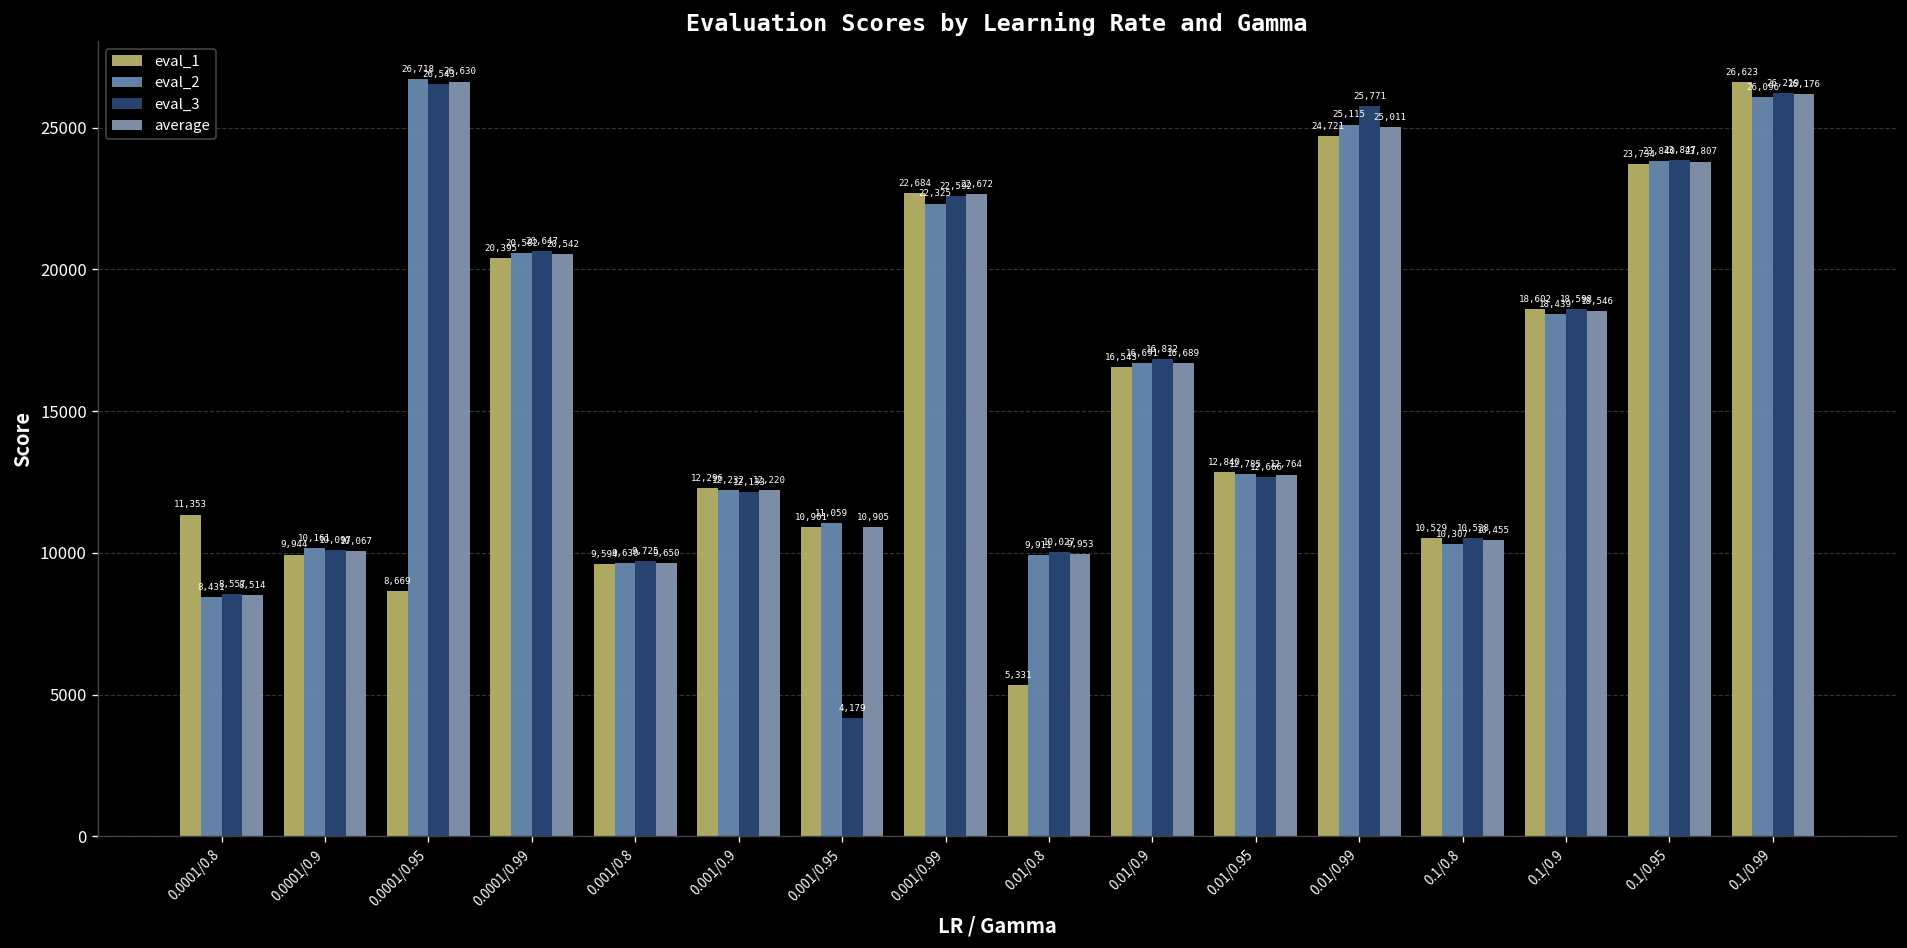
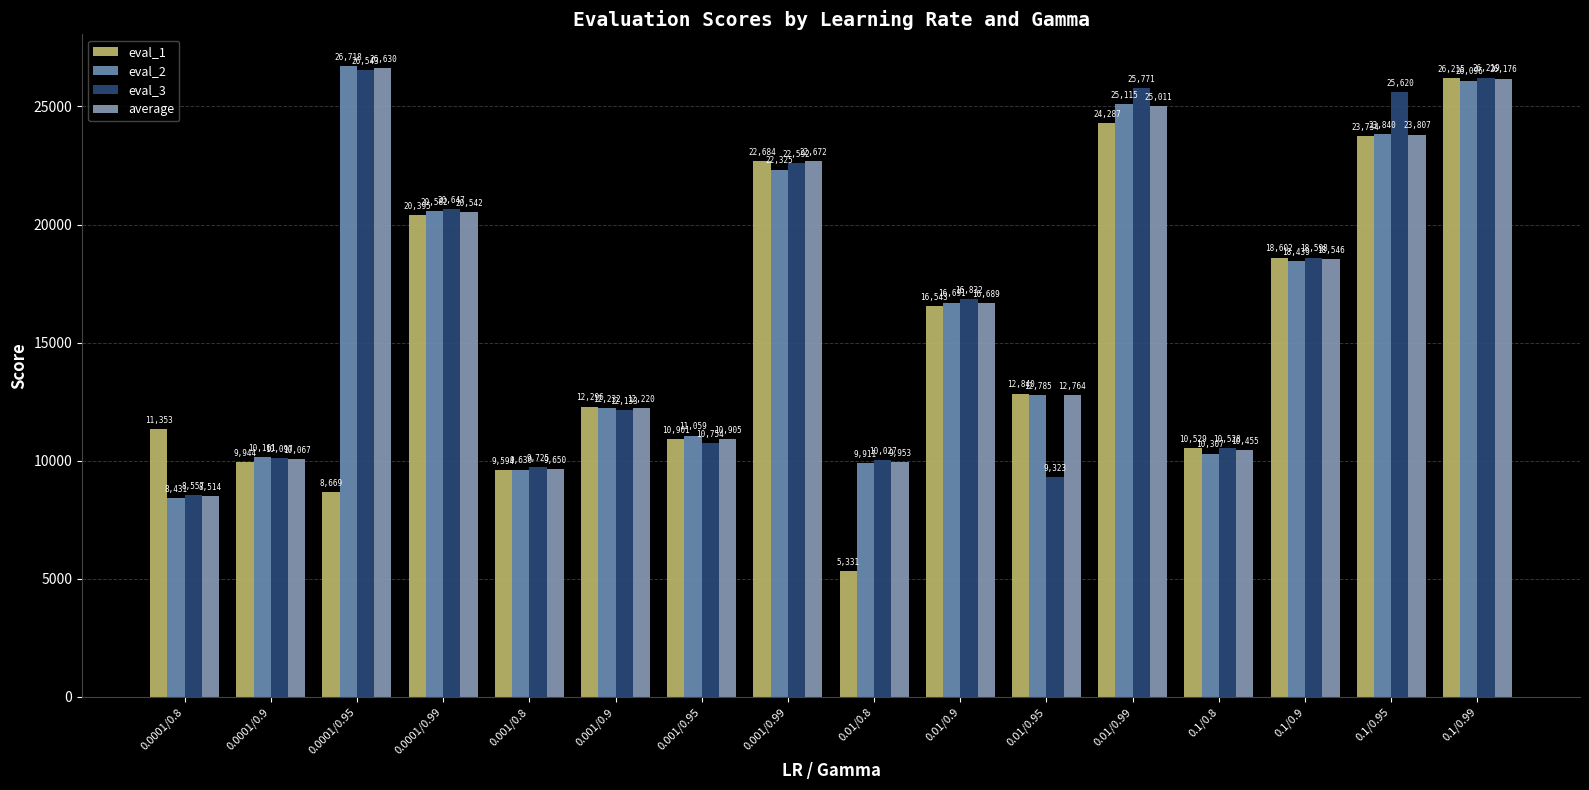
  {
    "eval_1": {
      "0.0001/0.8": "11,353",
      "0.0001/0.95": "8,669",
      "0.001/0.99": "22,684",
      "0.01/0.8": "5,331",
-     "0.01/0.99": "24,721",
-     "0.1/0.99": "26,623"
+     "0.01/0.99": "24,287",
+     "0.1/0.99": "26,215"
    },
    "eval_3": {
-     "0.001/0.95": "4,179",
-     "0.01/0.95": "12,666",
+     "0.001/0.95": "10,754",
+     "0.01/0.95": "9,323",
      "0.01/0.99": "25,771",
-     "0.1/0.95": "23,847"
+     "0.1/0.95": "25,620"
    }
  }
